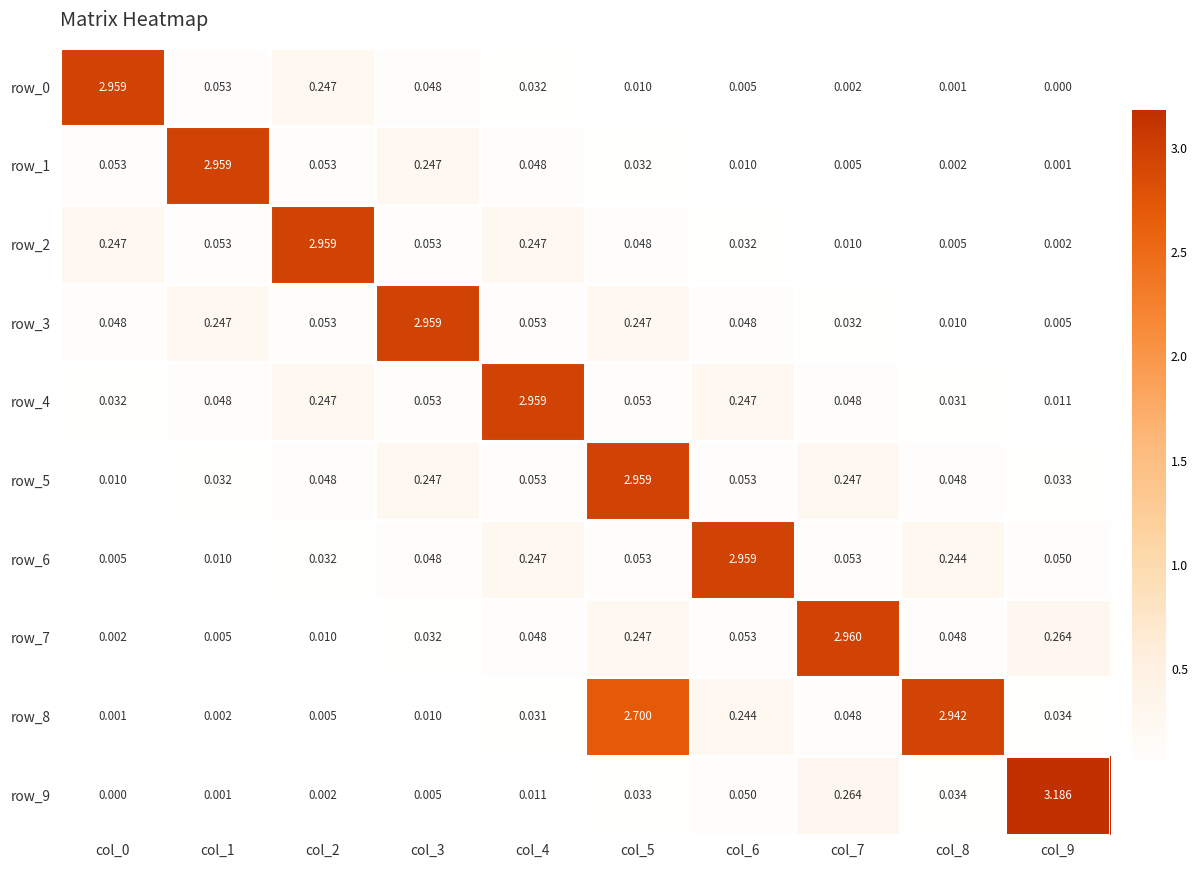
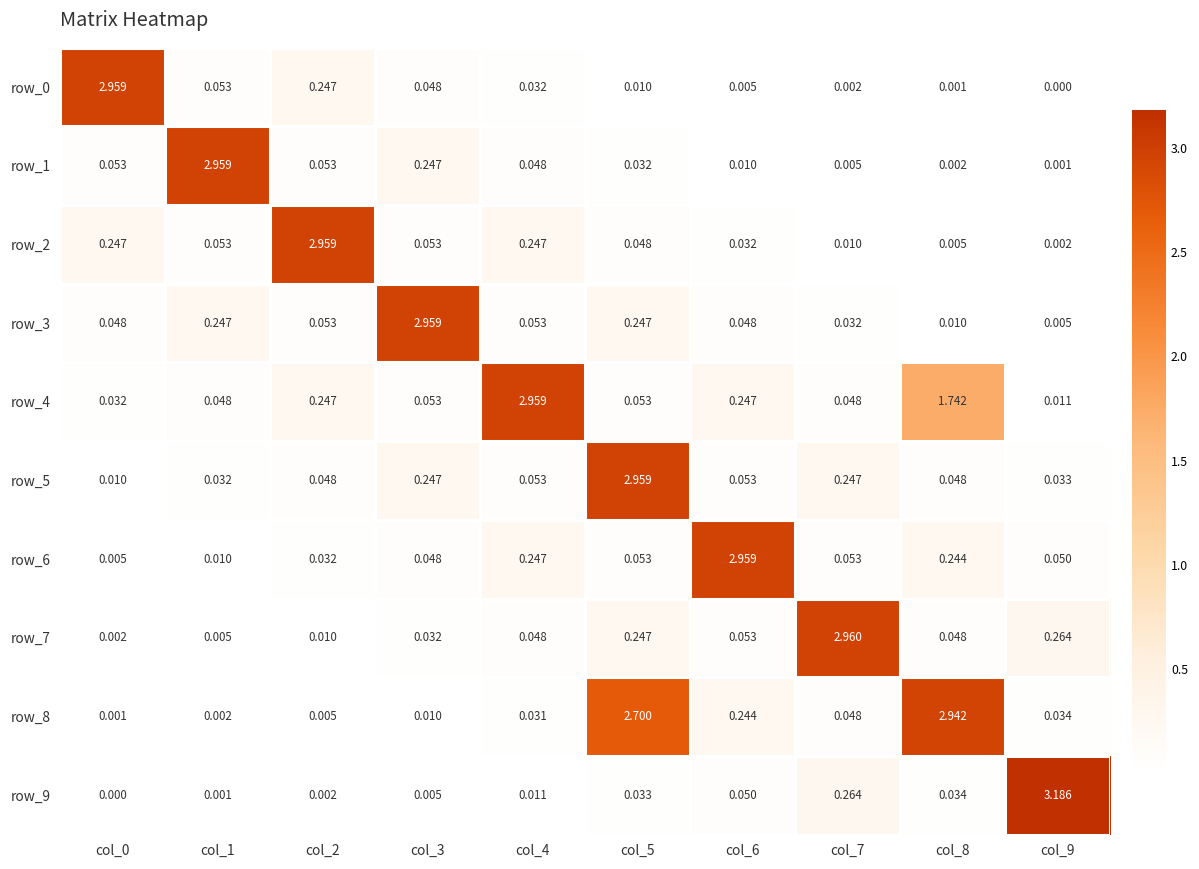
  {
    "row_0": {
      "col_0": 2.959,
      "col_1": 0.053,
      "col_2": 0.247,
      "col_3": 0.048,
      "col_4": 0.032,
      "col_5": 0.010,
      "col_6": 0.005,
      "col_7": 0.002,
      "col_8": 0.001,
      "col_9": 0.000
    },
    "row_1": {
      "col_0": 0.053,
      "col_1": 2.959,
      "col_2": 0.053,
      "col_3": 0.247,
      "col_4": 0.048,
      "col_5": 0.032,
      "col_6": 0.010,
      "col_7": 0.005,
      "col_8": 0.002,
      "col_9": 0.001
    },
    "row_2": {
      "col_0": 0.247,
      "col_1": 0.053,
      "col_2": 2.959,
      "col_3": 0.053,
      "col_4": 0.247,
      "col_5": 0.048,
      "col_6": 0.032,
      "col_7": 0.010,
      "col_8": 0.005,
      "col_9": 0.002
    },
    "row_3": {
      "col_0": 0.048,
      "col_1": 0.247,
      "col_2": 0.053,
      "col_3": 2.959,
      "col_4": 0.053,
      "col_5": 0.247,
      "col_6": 0.048,
      "col_7": 0.032,
      "col_8": 0.010,
      "col_9": 0.005
    },
    "row_4": {
      "col_0": 0.032,
      "col_1": 0.048,
      "col_2": 0.247,
      "col_3": 0.053,
      "col_4": 2.959,
      "col_5": 0.053,
      "col_6": 0.247,
      "col_7": 0.048,
-     "col_8": 0.031,
+     "col_8": 1.742,
      "col_9": 0.011
    },
    "row_5": {
      "col_0": 0.010,
      "col_1": 0.032,
      "col_2": 0.048,
      "col_3": 0.247,
      "col_4": 0.053,
      "col_5": 2.959,
      "col_6": 0.053,
      "col_7": 0.247,
      "col_8": 0.048,
      "col_9": 0.033
    },
    "row_6": {
      "col_0": 0.005,
      "col_1": 0.010,
      "col_2": 0.032,
      "col_3": 0.048,
      "col_4": 0.247,
      "col_5": 0.053,
      "col_6": 2.959,
      "col_7": 0.053,
      "col_8": 0.244,
      "col_9": 0.050
    },
    "row_7": {
      "col_0": 0.002,
      "col_1": 0.005,
      "col_2": 0.010,
      "col_3": 0.032,
      "col_4": 0.048,
      "col_5": 0.247,
      "col_6": 0.053,
      "col_7": 2.960,
      "col_8": 0.048,
      "col_9": 0.264
    },
    "row_8": {
      "col_0": 0.001,
      "col_1": 0.002,
      "col_2": 0.005,
      "col_3": 0.010,
      "col_4": 0.031,
      "col_5": 2.700,
      "col_6": 0.244,
      "col_7": 0.048,
      "col_8": 2.942,
      "col_9": 0.034
    },
    "row_9": {
      "col_0": 0.000,
      "col_1": 0.001,
      "col_2": 0.002,
      "col_3": 0.005,
      "col_4": 0.011,
      "col_5": 0.033,
      "col_6": 0.050,
      "col_7": 0.264,
      "col_8": 0.034,
      "col_9": 3.186
    }
  }
